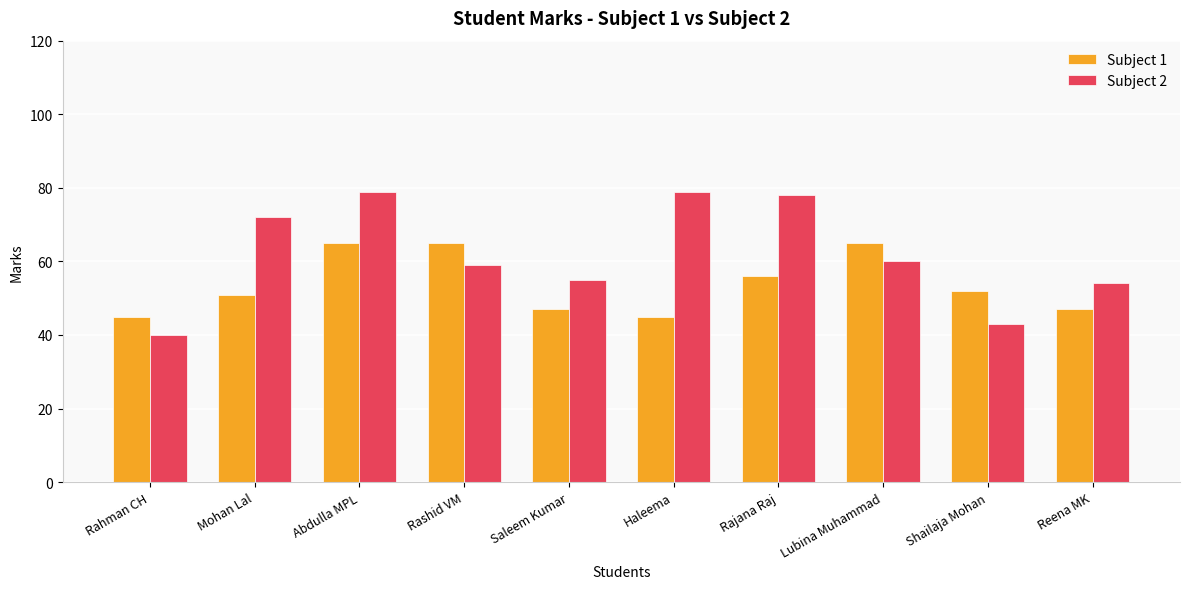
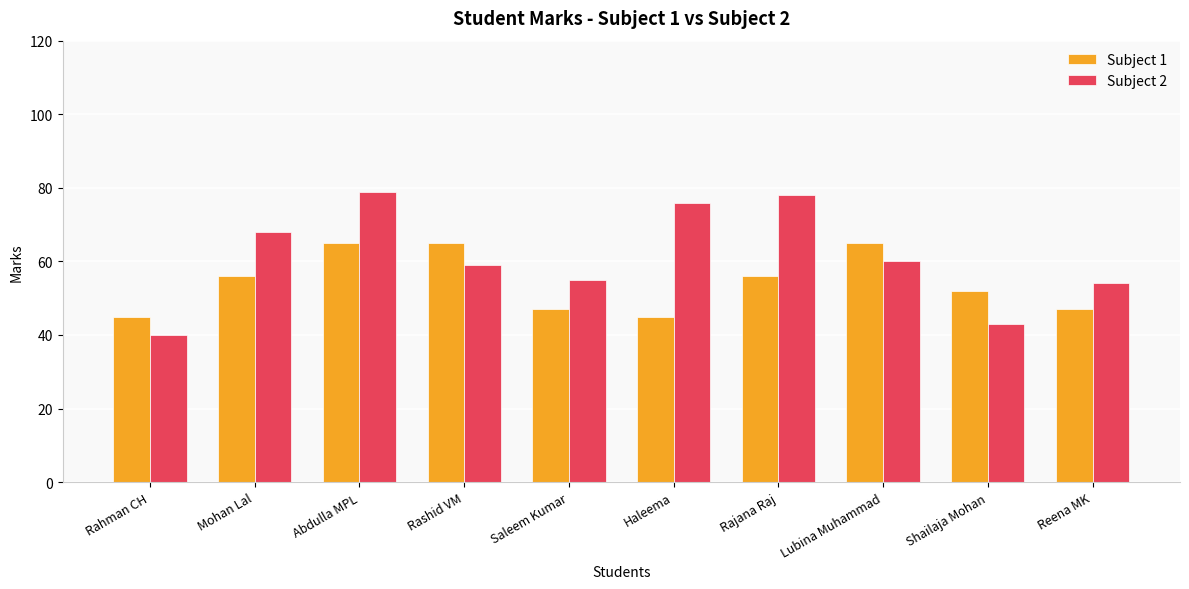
  {
    "Subject 1": {
      "Rahman CH": 45,
-     "Mohan Lal": 51,
+     "Mohan Lal": 56,
      "Abdulla MPL": 65,
      "Rashid VM": 65,
      "Saleem Kumar": 47,
      "Haleema": 45,
      "Rajana Raj": 56,
      "Lubina Muhammad": 65,
      "Shailaja Mohan": 52,
      "Reena MK": 47
    },
    "Subject 2": {
      "Rahman CH": 40,
-     "Mohan Lal": 72,
+     "Mohan Lal": 68,
      "Abdulla MPL": 79,
      "Rashid VM": 59,
      "Saleem Kumar": 55,
-     "Haleema": 79,
+     "Haleema": 76,
      "Rajana Raj": 78,
      "Lubina Muhammad": 60,
      "Shailaja Mohan": 43,
      "Reena MK": 54
    }
  }
